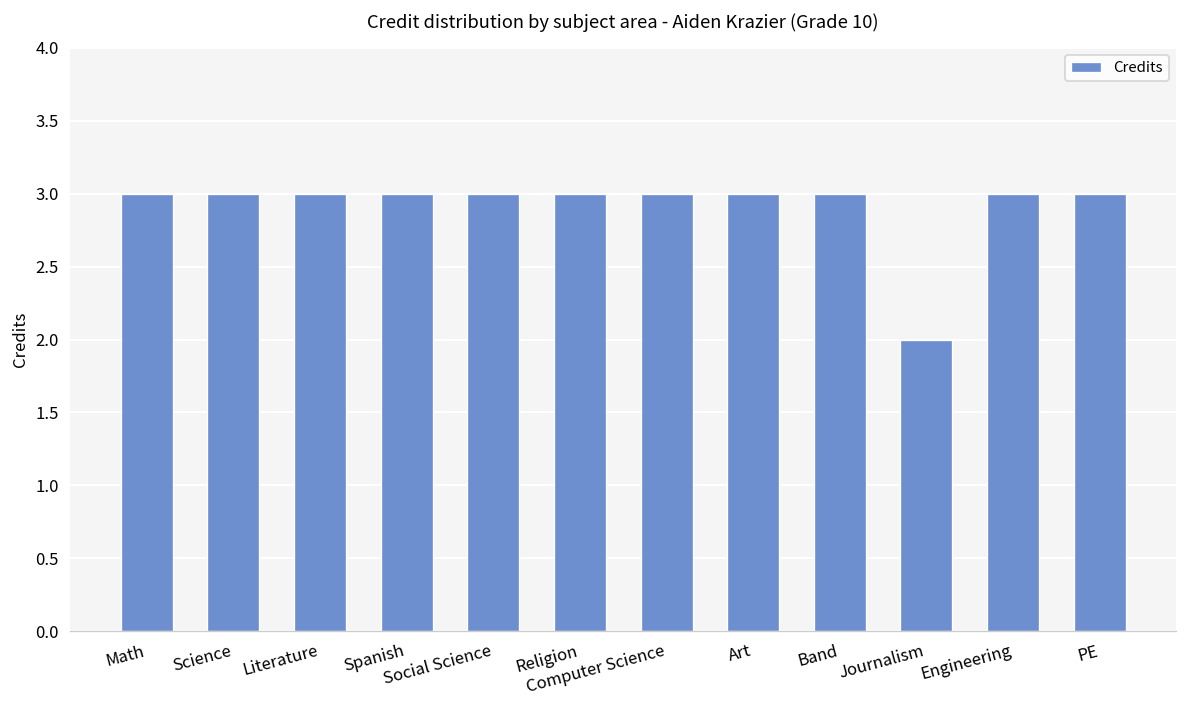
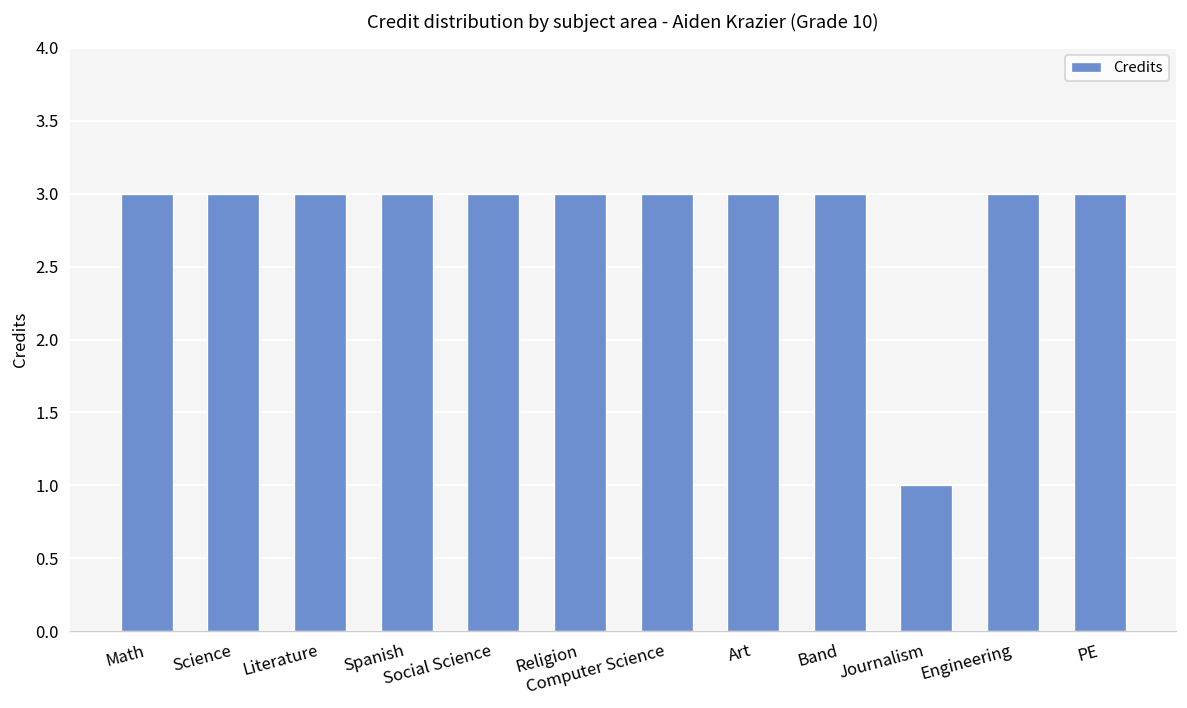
  {
    "Math": 3,
    "Science": 3,
    "Literature": 3,
    "Spanish": 3,
    "Social Science": 3,
    "Religion": 3,
    "Computer Science": 3,
    "Art": 3,
    "Band": 3,
-   "Journalism": 2,
+   "Journalism": 1,
    "Engineering": 3,
    "PE": 3
  }
